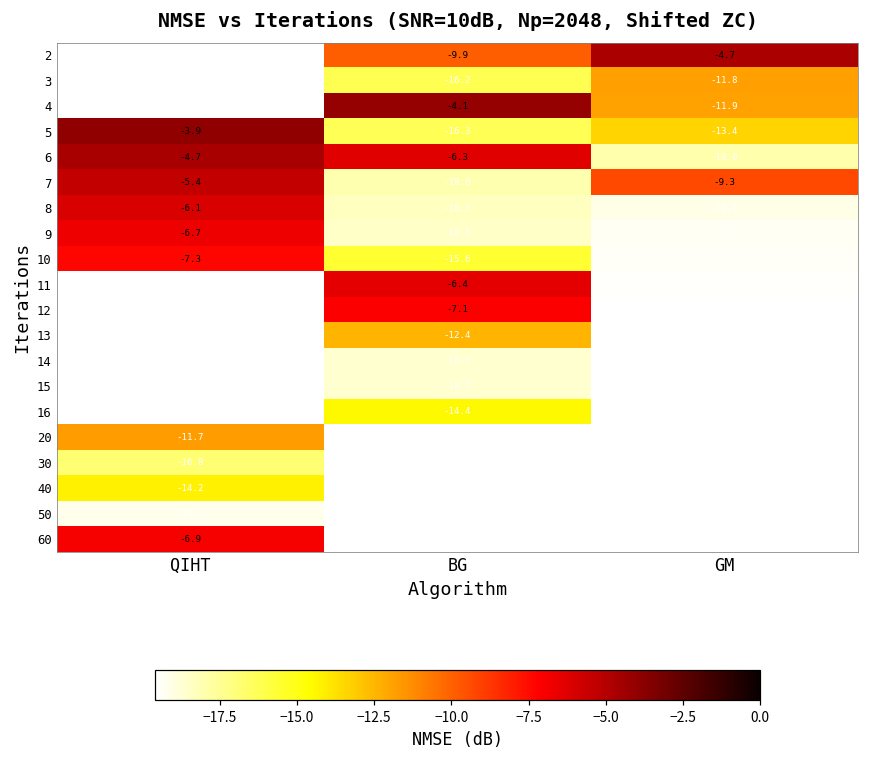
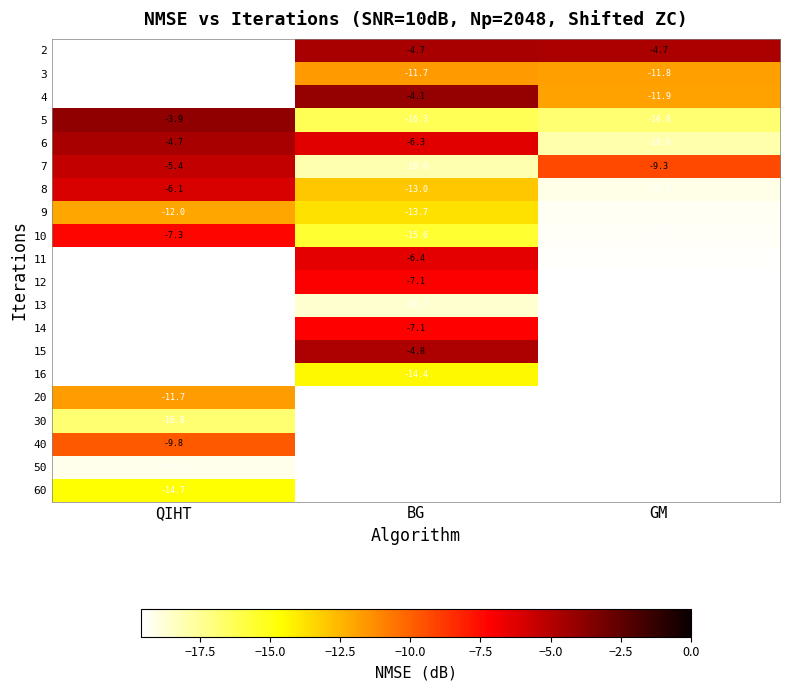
  {
    "2": {
-     "BG": -9.9,
+     "BG": -4.7,
      "GM": -4.7
    },
    "3": {
-     "BG": -16.2,
+     "BG": -11.7,
      "GM": -11.8
    },
    "4": {
      "BG": -4.1,
      "GM": -11.9
    },
    "5": {
      "QIHT": -3.9,
      "BG": -16.3,
-     "GM": -13.4
+     "GM": -16.8
    },
    "6": {
      "QIHT": -4.7,
      "BG": -6.3,
      "GM": -18.0
    },
    "7": {
      "QIHT": -5.4,
      "BG": -18.0,
      "GM": -9.3
    },
    "8": {
      "QIHT": -6.1,
-     "BG": -18.3
+     "BG": -13.0
    },
    "9": {
-     "QIHT": -6.7,
-     "BG": -18.5
+     "QIHT": -12.0,
+     "BG": -13.7
    },
    "10": {
      "QIHT": -7.3,
      "BG": -15.6
    },
    "11": {
      "BG": -6.4
    },
    "12": {
      "BG": -7.1
    },
    "13": {
-     "BG": -12.4
+     "BG": -18.7
    },
    "14": {
-     "BG": -18.7
+     "BG": -7.1
    },
    "15": {
-     "BG": -18.7
+     "BG": -4.8
    },
    "16": {
      "BG": -14.4
    },
    "20": {
      "QIHT": -11.7
    },
    "30": {
      "QIHT": -16.8
    },
    "40": {
-     "QIHT": -14.2
+     "QIHT": -9.8
    },
    "60": {
-     "QIHT": -6.9
+     "QIHT": -14.7
    }
  }
